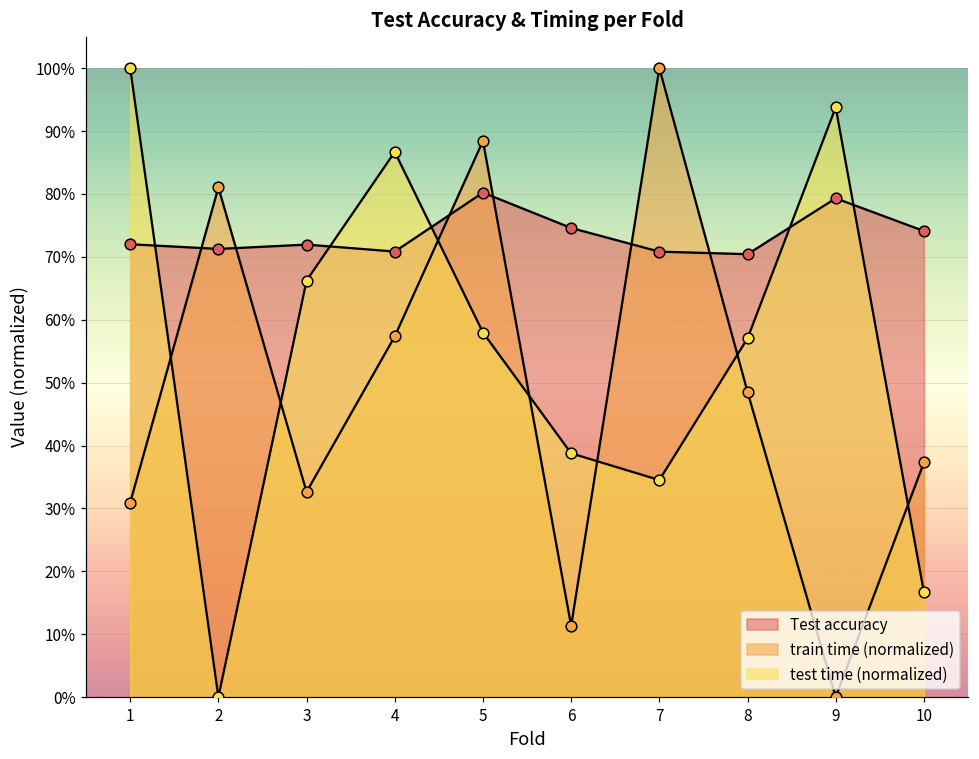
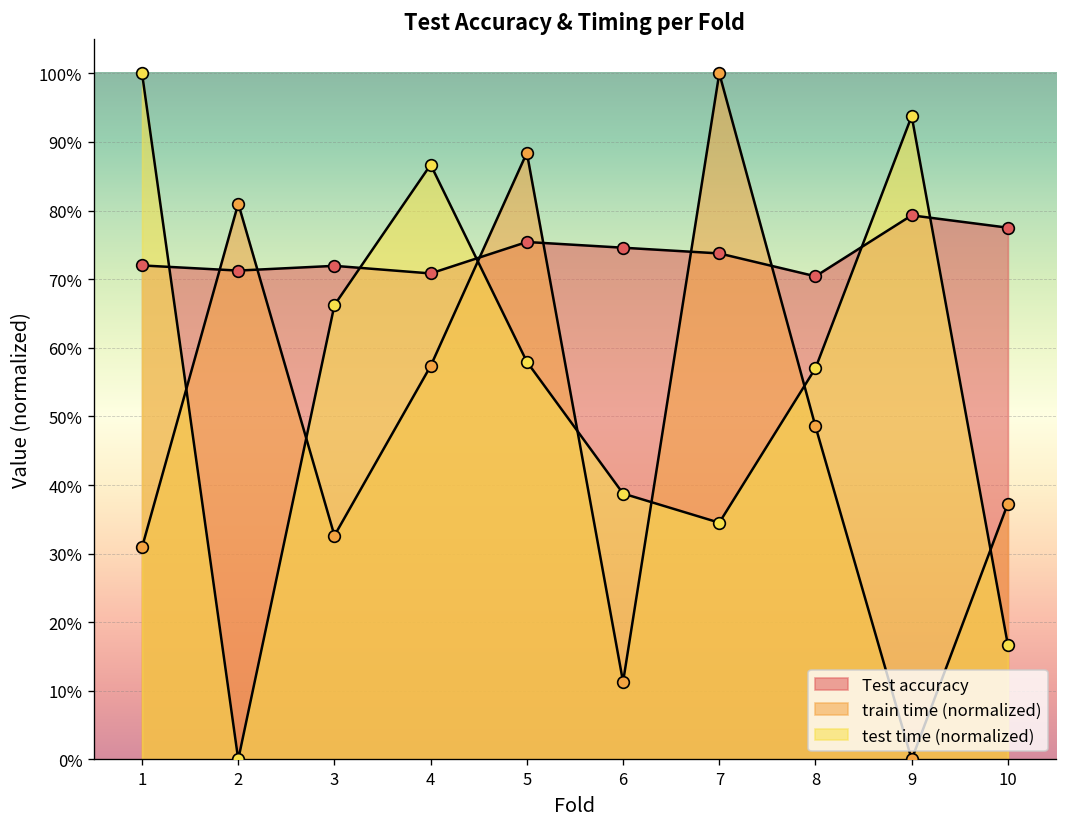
  {
    "Test accuracy": {
      "1": "72%",
      "2": "71%",
      "3": "72%",
      "4": "71%",
-     "5": "80%",
+     "5": "75%",
      "6": "75%",
-     "7": "71%",
+     "7": "74%",
      "8": "70%",
      "9": "79%",
-     "10": "74%"
+     "10": "78%"
    }
  }
